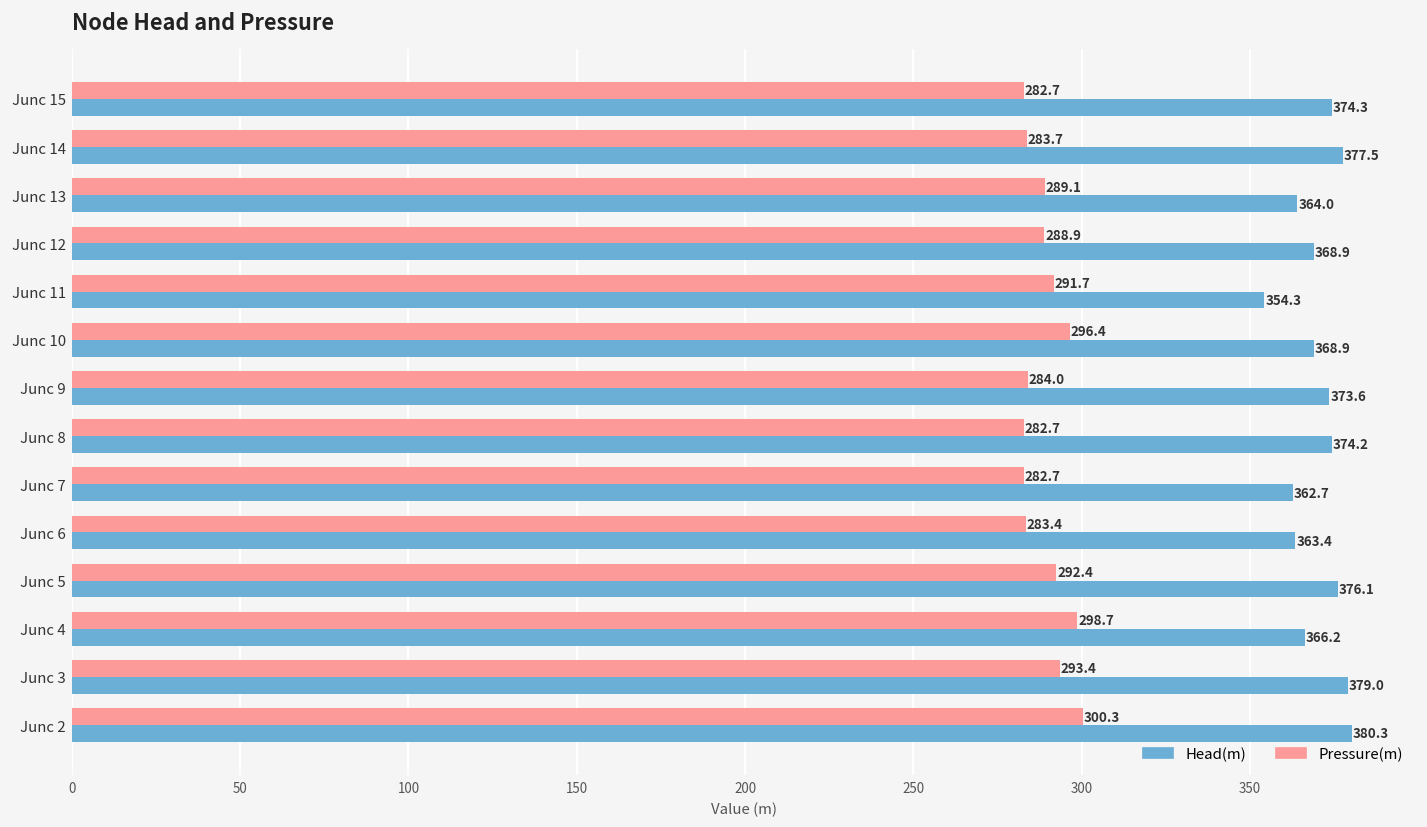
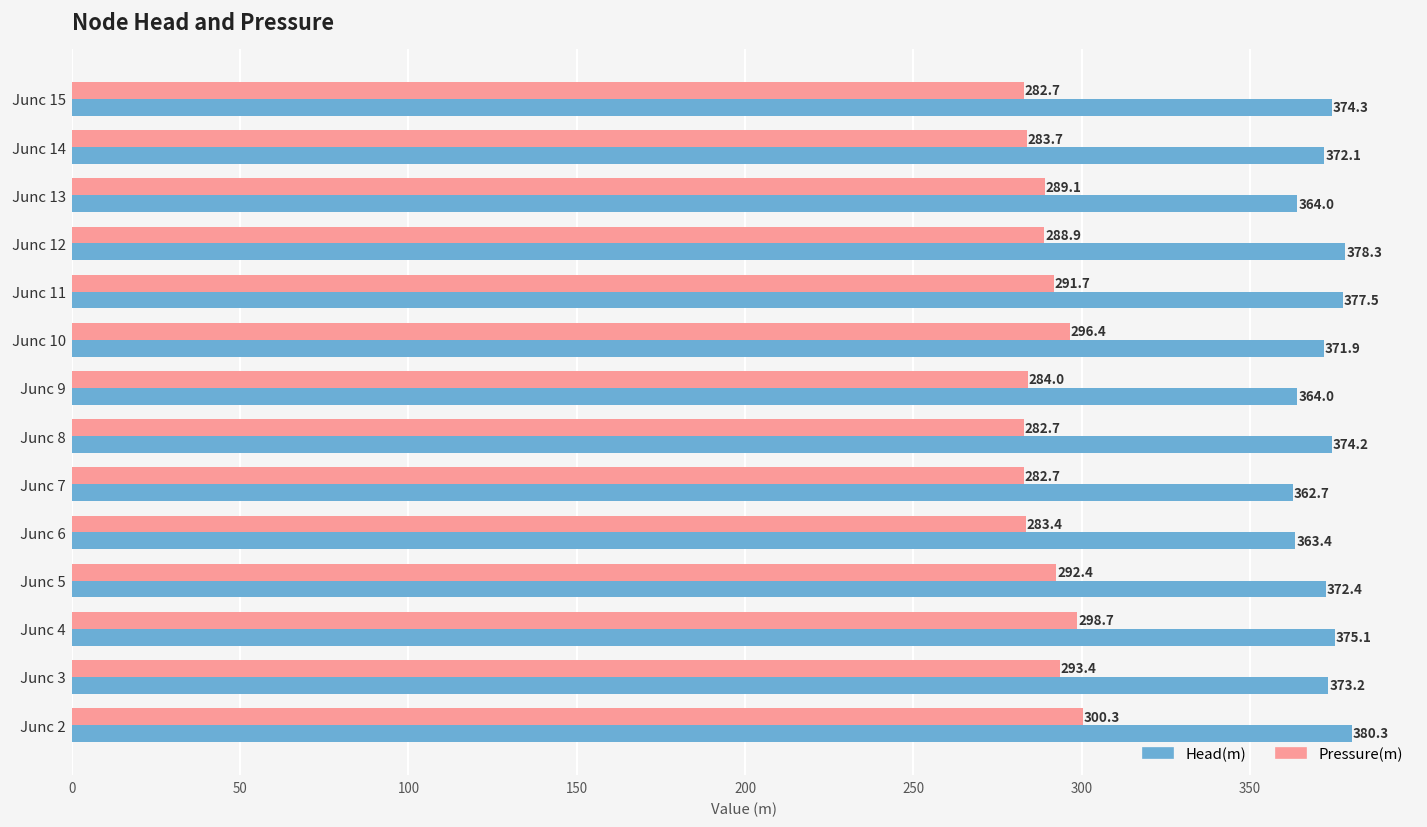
  {
    "Head(m)": {
      "Junc 15": 374.3,
-     "Junc 14": 377.5,
+     "Junc 14": 372.1,
      "Junc 13": 364.0,
-     "Junc 12": 368.9,
-     "Junc 11": 354.3,
-     "Junc 10": 368.9,
-     "Junc 9": 373.6,
+     "Junc 12": 378.3,
+     "Junc 11": 377.5,
+     "Junc 10": 371.9,
+     "Junc 9": 364.0,
      "Junc 8": 374.2,
      "Junc 7": 362.7,
      "Junc 6": 363.4,
-     "Junc 5": 376.1,
-     "Junc 4": 366.2,
-     "Junc 3": 379.0,
+     "Junc 5": 372.4,
+     "Junc 4": 375.1,
+     "Junc 3": 373.2,
      "Junc 2": 380.3
    },
    "Pressure(m)": {
      "Junc 15": 282.7,
      "Junc 14": 283.7,
      "Junc 13": 289.1,
      "Junc 12": 288.9,
      "Junc 11": 291.7,
      "Junc 10": 296.4,
      "Junc 9": 284.0,
      "Junc 8": 282.7,
      "Junc 7": 282.7,
      "Junc 6": 283.4,
      "Junc 5": 292.4,
      "Junc 4": 298.7,
      "Junc 3": 293.4,
      "Junc 2": 300.3
    }
  }
